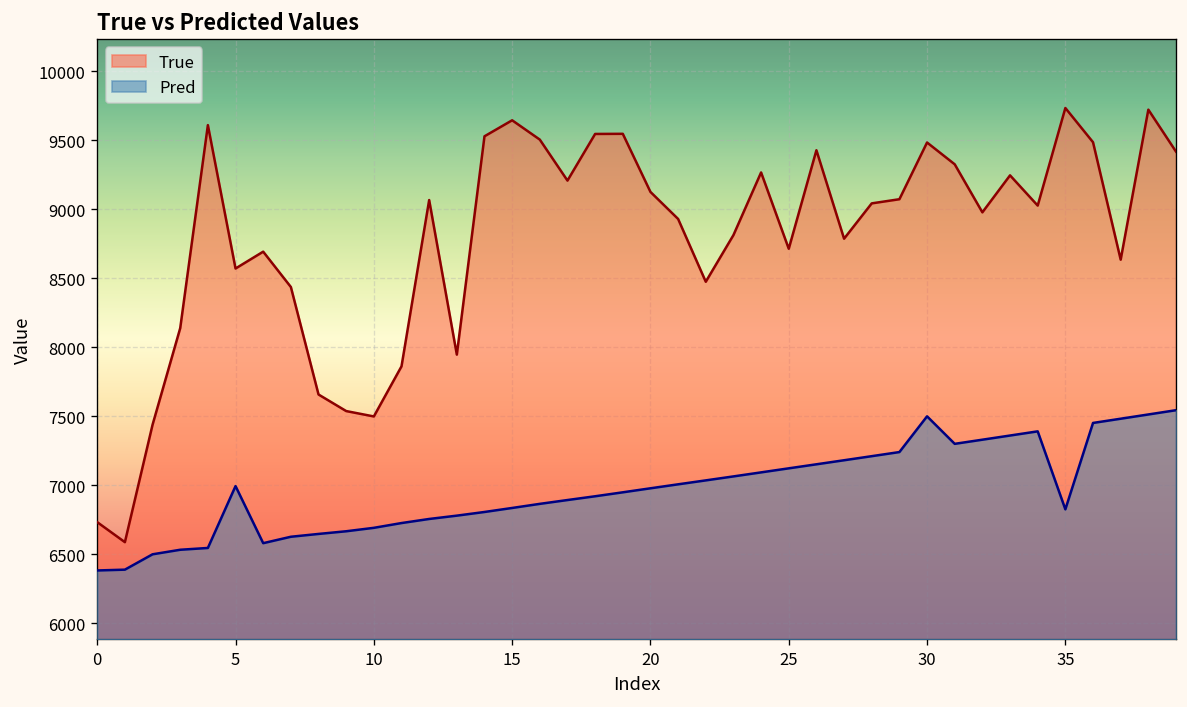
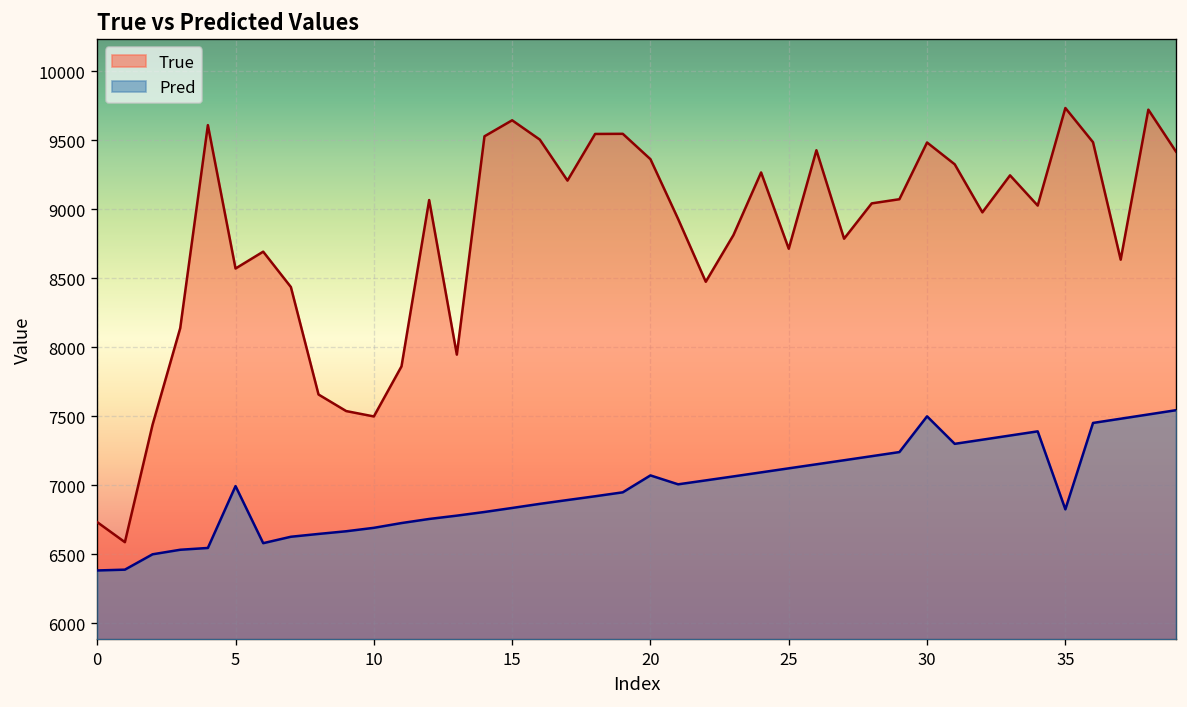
  {
    "True": {
      "0": 6730,
      "5": 8570,
      "10": 7500,
      "15": 9640,
-     "20": 9130,
+     "20": 9360,
      "25": 8710,
      "30": 9480,
      "35": 9730
    },
    "Pred": {
      "0": 6380,
      "5": 6990,
      "10": 6690,
      "15": 6830,
-     "20": 6980,
+     "20": 7070,
      "25": 7120,
      "30": 7500,
      "35": 6820
    }
  }
